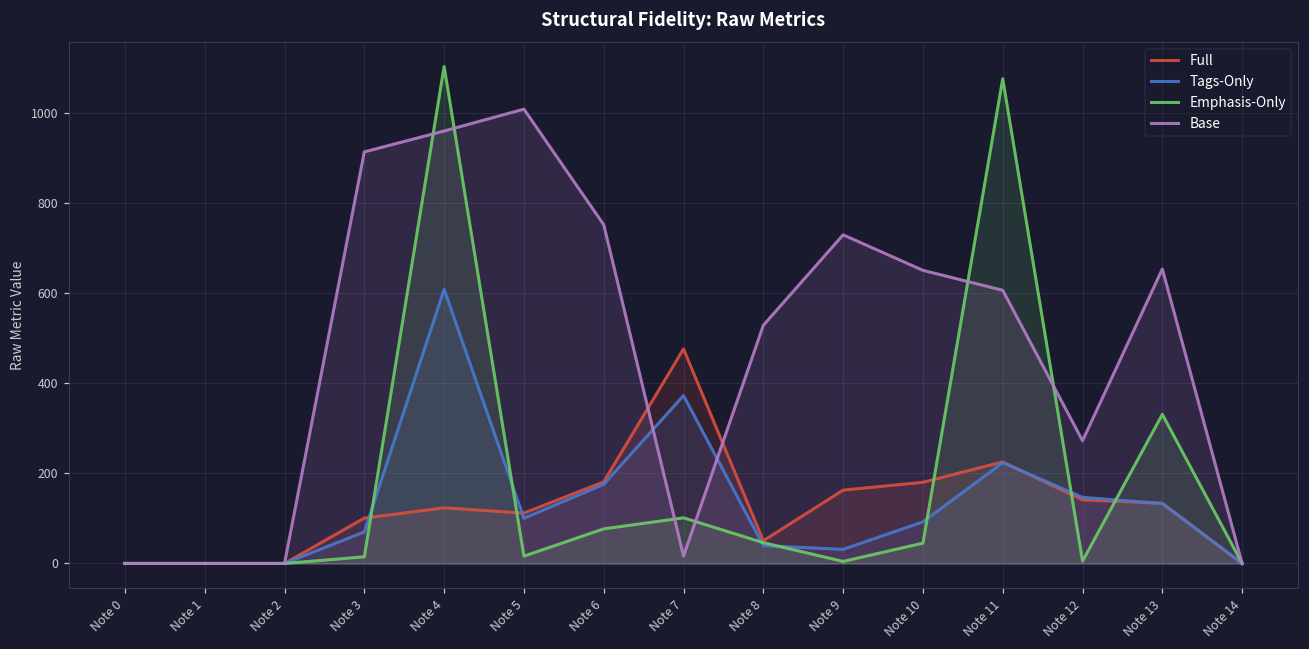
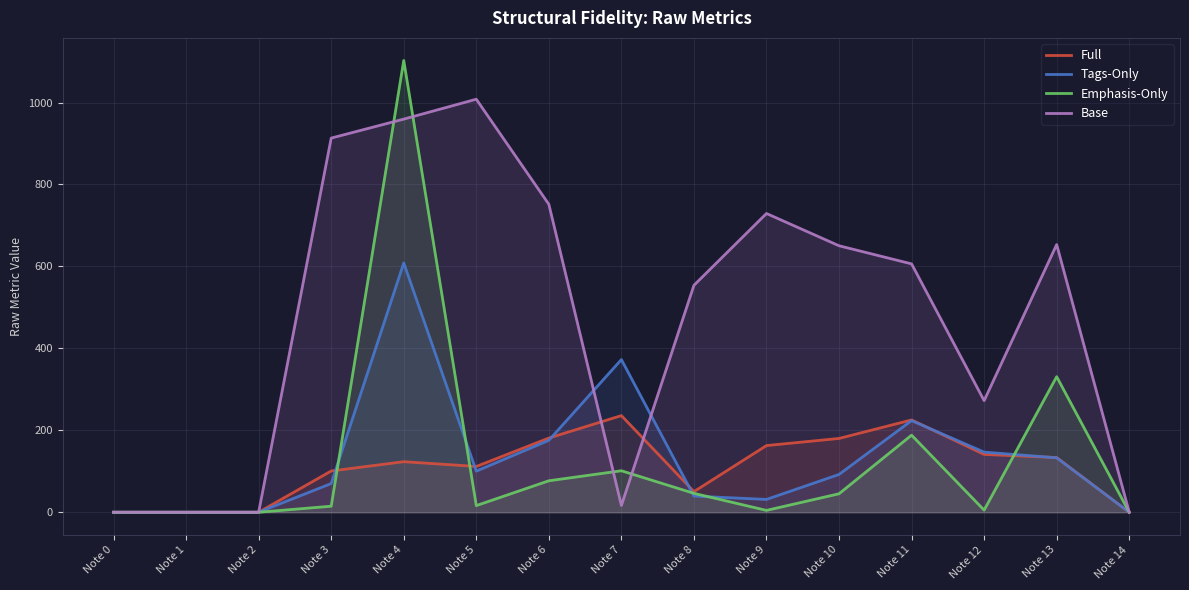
  {
    "Full": {
      "Note 3": 100,
      "Note 4": 120,
      "Note 5": 110,
-     "Note 7": 480,
+     "Note 7": 240,
      "Note 9": 160,
      "Note 10": 180
    },
    "Tags-Only": {
      "Note 3": 70,
      "Note 4": 610,
      "Note 5": 100,
      "Note 7": 370,
      "Note 8": 40,
      "Note 9": 30,
      "Note 10": 90
    },
    "Emphasis-Only": {
      "Note 3": 10,
      "Note 4": 1100,
      "Note 5": 20,
      "Note 6": 80,
      "Note 7": 100,
      "Note 9": 0,
      "Note 10": 50,
-     "Note 11": 1080,
+     "Note 11": 190,
      "Note 12": 10,
      "Note 13": 330
    },
    "Base": {
      "Note 3": 910,
      "Note 4": 960,
      "Note 5": 1010,
      "Note 6": 750,
      "Note 7": 20,
-     "Note 8": 530,
+     "Note 8": 550,
      "Note 9": 730,
      "Note 10": 650,
      "Note 11": 610,
      "Note 12": 270,
      "Note 13": 650
    }
  }
